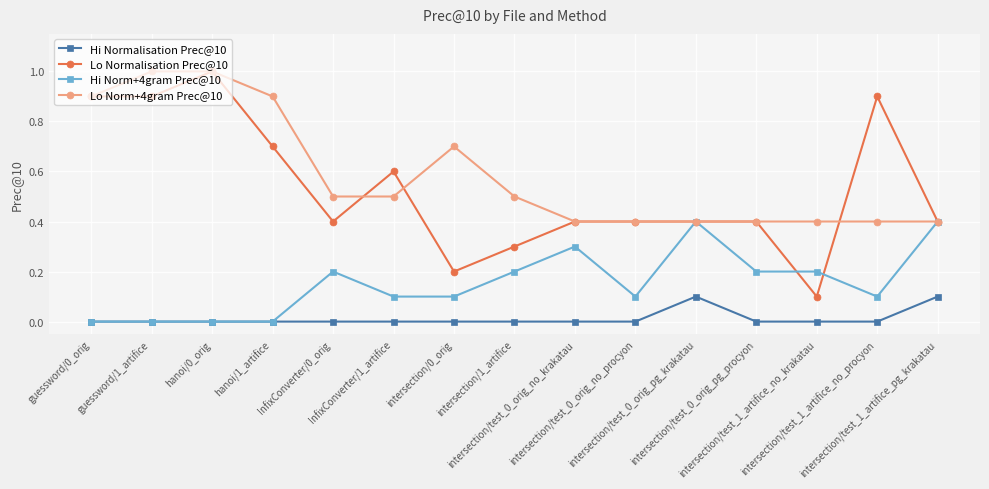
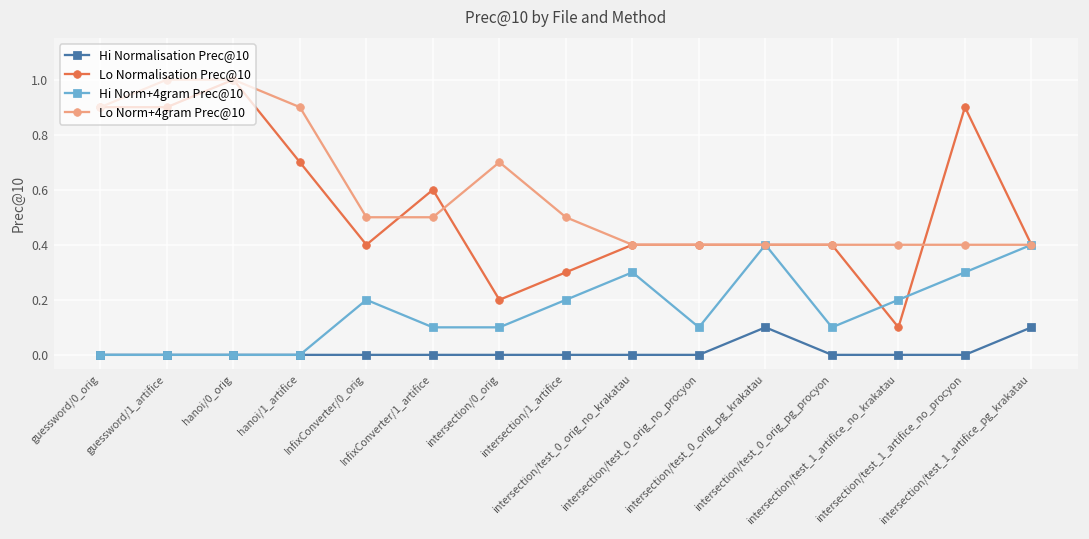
  {
    "Hi Normalisation Prec@10": {
      "InfixConverter/0_orig": 0.0,
      "InfixConverter/1_artifice": 0.0,
      "intersection/0_orig": 0.0,
      "intersection/1_artifice": 0.0,
      "intersection/test_0_orig_no_krakatau": 0.0,
      "intersection/test_0_orig_no_procyon": 0.0,
      "intersection/test_0_orig_pg_krakatau": 0.1,
      "intersection/test_0_orig_pg_procyon": 0.0,
      "intersection/test_1_artifice_no_krakatau": 0.0,
      "intersection/test_1_artifice_no_procyon": 0.0,
      "intersection/test_1_artifice_pg_krakatau": 0.1
    },
    "Lo Normalisation Prec@10": {
      "hanoi/1_artifice": 0.7,
      "InfixConverter/0_orig": 0.4,
      "InfixConverter/1_artifice": 0.6,
      "intersection/0_orig": 0.2,
      "intersection/1_artifice": 0.3,
      "intersection/test_1_artifice_no_krakatau": 0.1,
      "intersection/test_1_artifice_no_procyon": 0.9
    },
    "Hi Norm+4gram Prec@10": {
      "InfixConverter/0_orig": 0.2,
      "InfixConverter/1_artifice": 0.1,
      "intersection/0_orig": 0.1,
      "intersection/1_artifice": 0.2,
      "intersection/test_0_orig_no_krakatau": 0.3,
      "intersection/test_0_orig_no_procyon": 0.1,
-     "intersection/test_0_orig_pg_procyon": 0.2,
+     "intersection/test_0_orig_pg_procyon": 0.1,
      "intersection/test_1_artifice_no_krakatau": 0.2,
-     "intersection/test_1_artifice_no_procyon": 0.1
+     "intersection/test_1_artifice_no_procyon": 0.3
    },
    "Lo Norm+4gram Prec@10": {
      "hanoi/1_artifice": 0.9,
      "InfixConverter/0_orig": 0.5,
      "InfixConverter/1_artifice": 0.5,
      "intersection/0_orig": 0.7,
      "intersection/1_artifice": 0.5,
      "intersection/test_1_artifice_no_krakatau": 0.4,
      "intersection/test_1_artifice_no_procyon": 0.4
    }
  }
